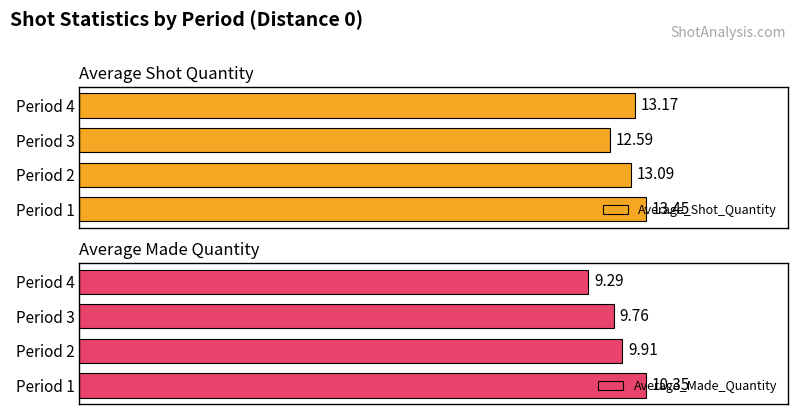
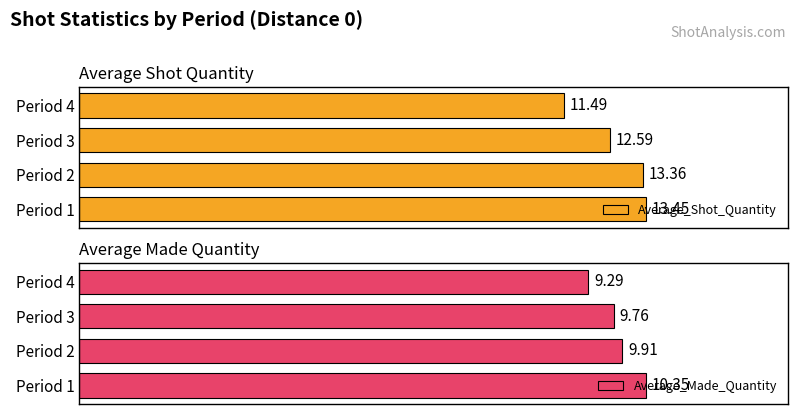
  {
    "Average Shot Quantity": {
-     "Period 4": 13.17,
+     "Period 4": 11.49,
      "Period 3": 12.59,
-     "Period 2": 13.09,
+     "Period 2": 13.36,
      "Period 1": 13.45
    },
    "Average Made Quantity": {
      "Period 4": 9.29,
      "Period 3": 9.76,
      "Period 2": 9.91,
      "Period 1": 10.35
    }
  }
